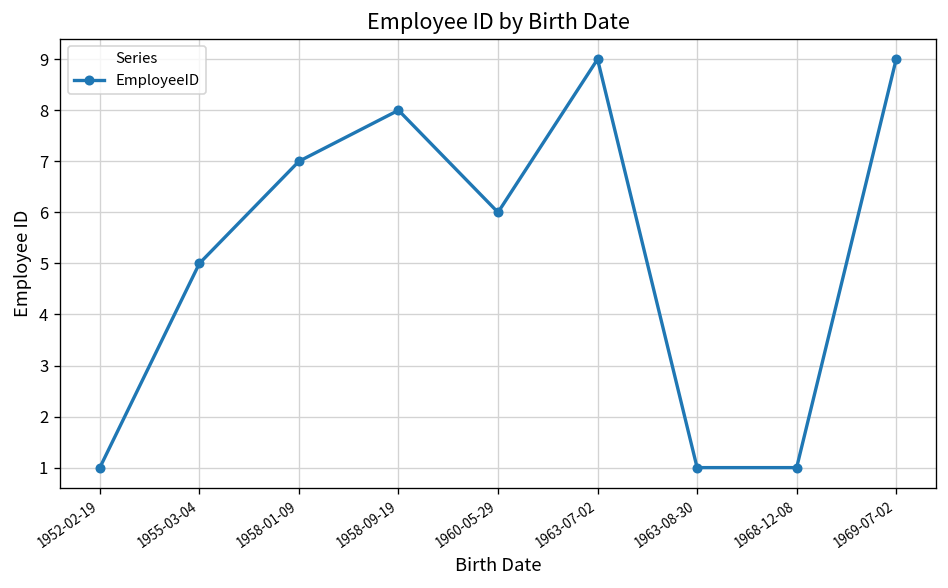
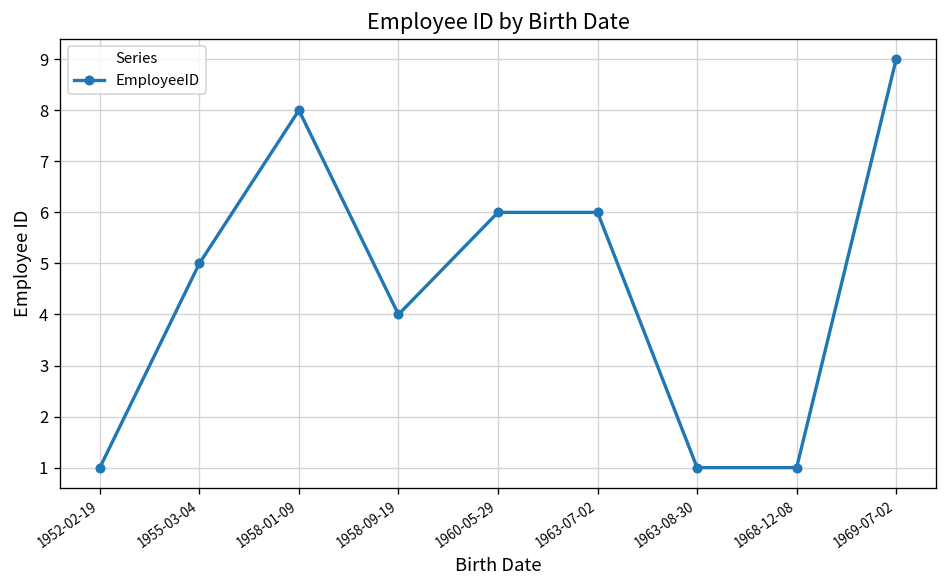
  {
    "1952-02-19": 1,
    "1955-03-04": 5,
-   "1958-01-09": 7,
-   "1958-09-19": 8,
+   "1958-01-09": 8,
+   "1958-09-19": 4,
    "1960-05-29": 6,
-   "1963-07-02": 9,
+   "1963-07-02": 6,
    "1963-08-30": 1,
    "1968-12-08": 1,
    "1969-07-02": 9
  }
